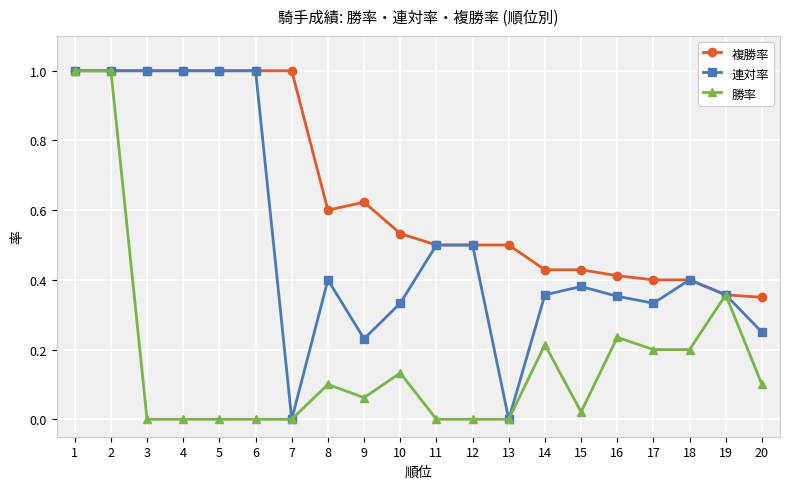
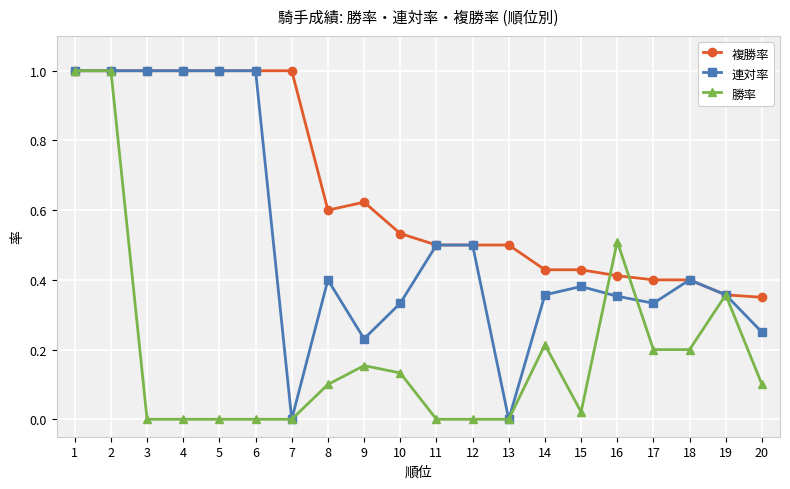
  {
    "複勝率": {
      "7": 1.00,
      "8": 0.60,
      "9": 0.62,
      "10": 0.53,
      "13": 0.50,
      "14": 0.43,
      "15": 0.43,
      "16": 0.41,
      "17": 0.40,
      "20": 0.35
    },
    "連対率": {
      "8": 0.40,
      "9": 0.23,
      "10": 0.33,
      "14": 0.36,
      "15": 0.38,
      "16": 0.35,
      "17": 0.33,
      "20": 0.25
    },
    "勝率": {
      "3": 0.00,
      "4": 0.00,
      "5": 0.00,
      "6": 0.00,
      "8": 0.10,
-     "9": 0.06,
+     "9": 0.15,
      "10": 0.13,
      "11": 0.00,
      "12": 0.00,
      "14": 0.21,
      "15": 0.02,
-     "16": 0.24,
+     "16": 0.51,
      "17": 0.20,
      "18": 0.20,
      "20": 0.10
    }
  }
